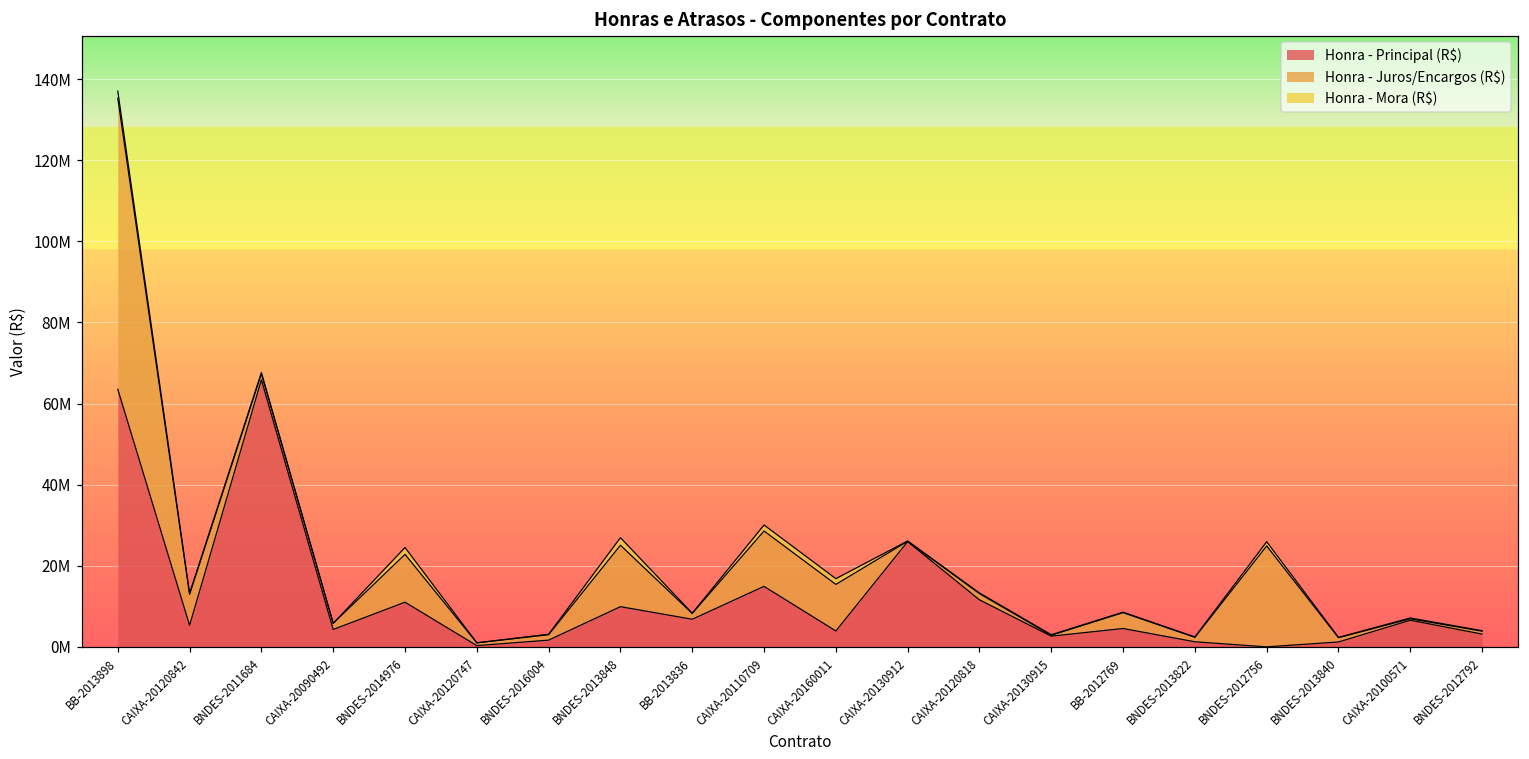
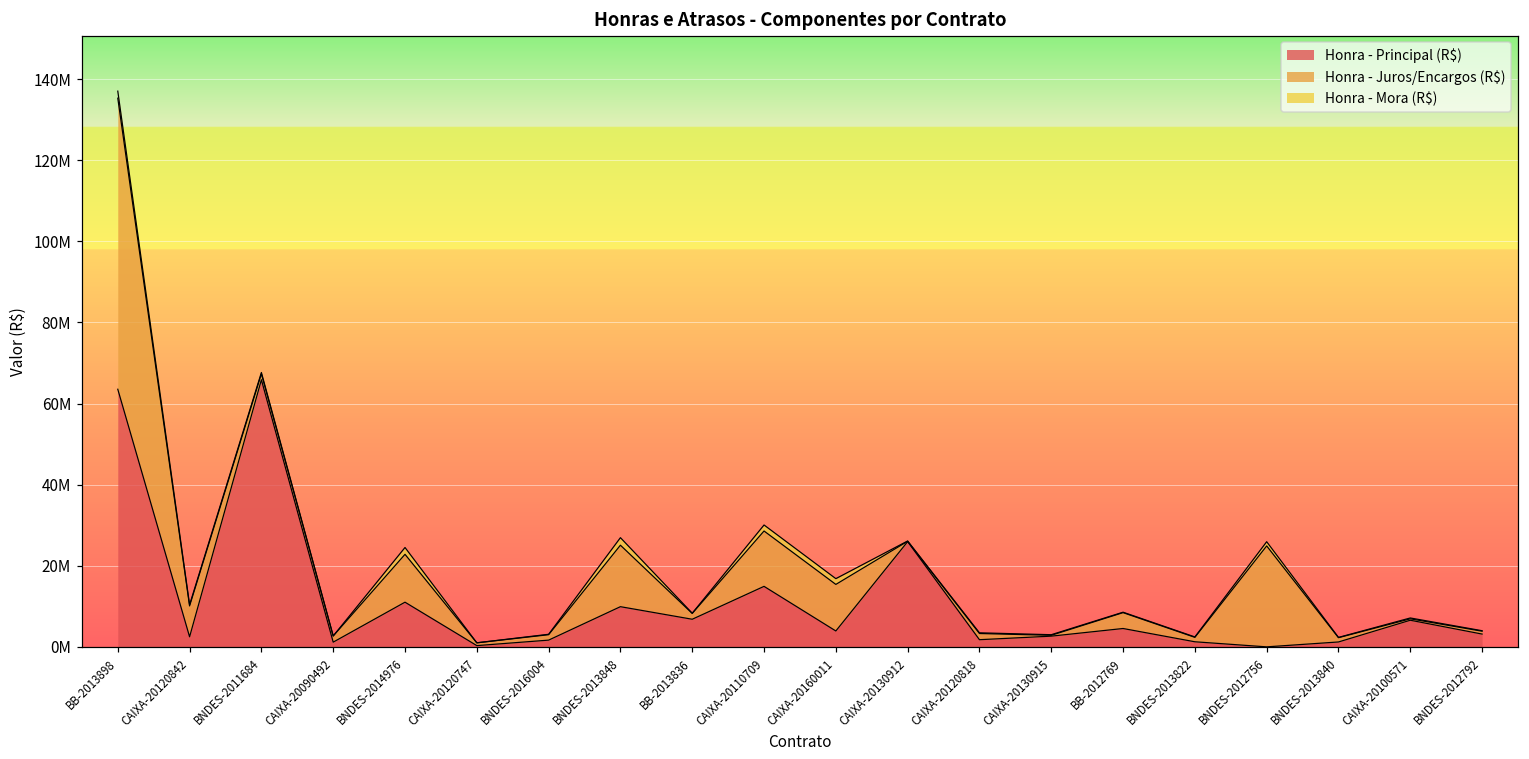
  {
    "Honra - Principal (R$)": {
      "BB-2013898": 64000000,
-     "CAIXA-20120842": 5000000,
+     "CAIXA-20120842": 2000000,
      "BNDES-2011684": 66000000,
-     "CAIXA-20090492": 4000000,
+     "CAIXA-20090492": 1000000,
      "BNDES-2014976": 11000000,
      "BNDES-2016004": 2000000,
      "BNDES-2013848": 10000000,
      "BB-2013836": 7000000,
      "CAIXA-20110709": 15000000,
      "CAIXA-20160011": 4000000,
-     "CAIXA-20120818": 12000000,
+     "CAIXA-20120818": 2000000,
      "BB-2012769": 5000000,
      "BNDES-2013822": 1000000,
      "BNDES-2012756": 0,
      "BNDES-2013840": 1000000,
      "BNDES-2012792": 3000000
    }
  }
